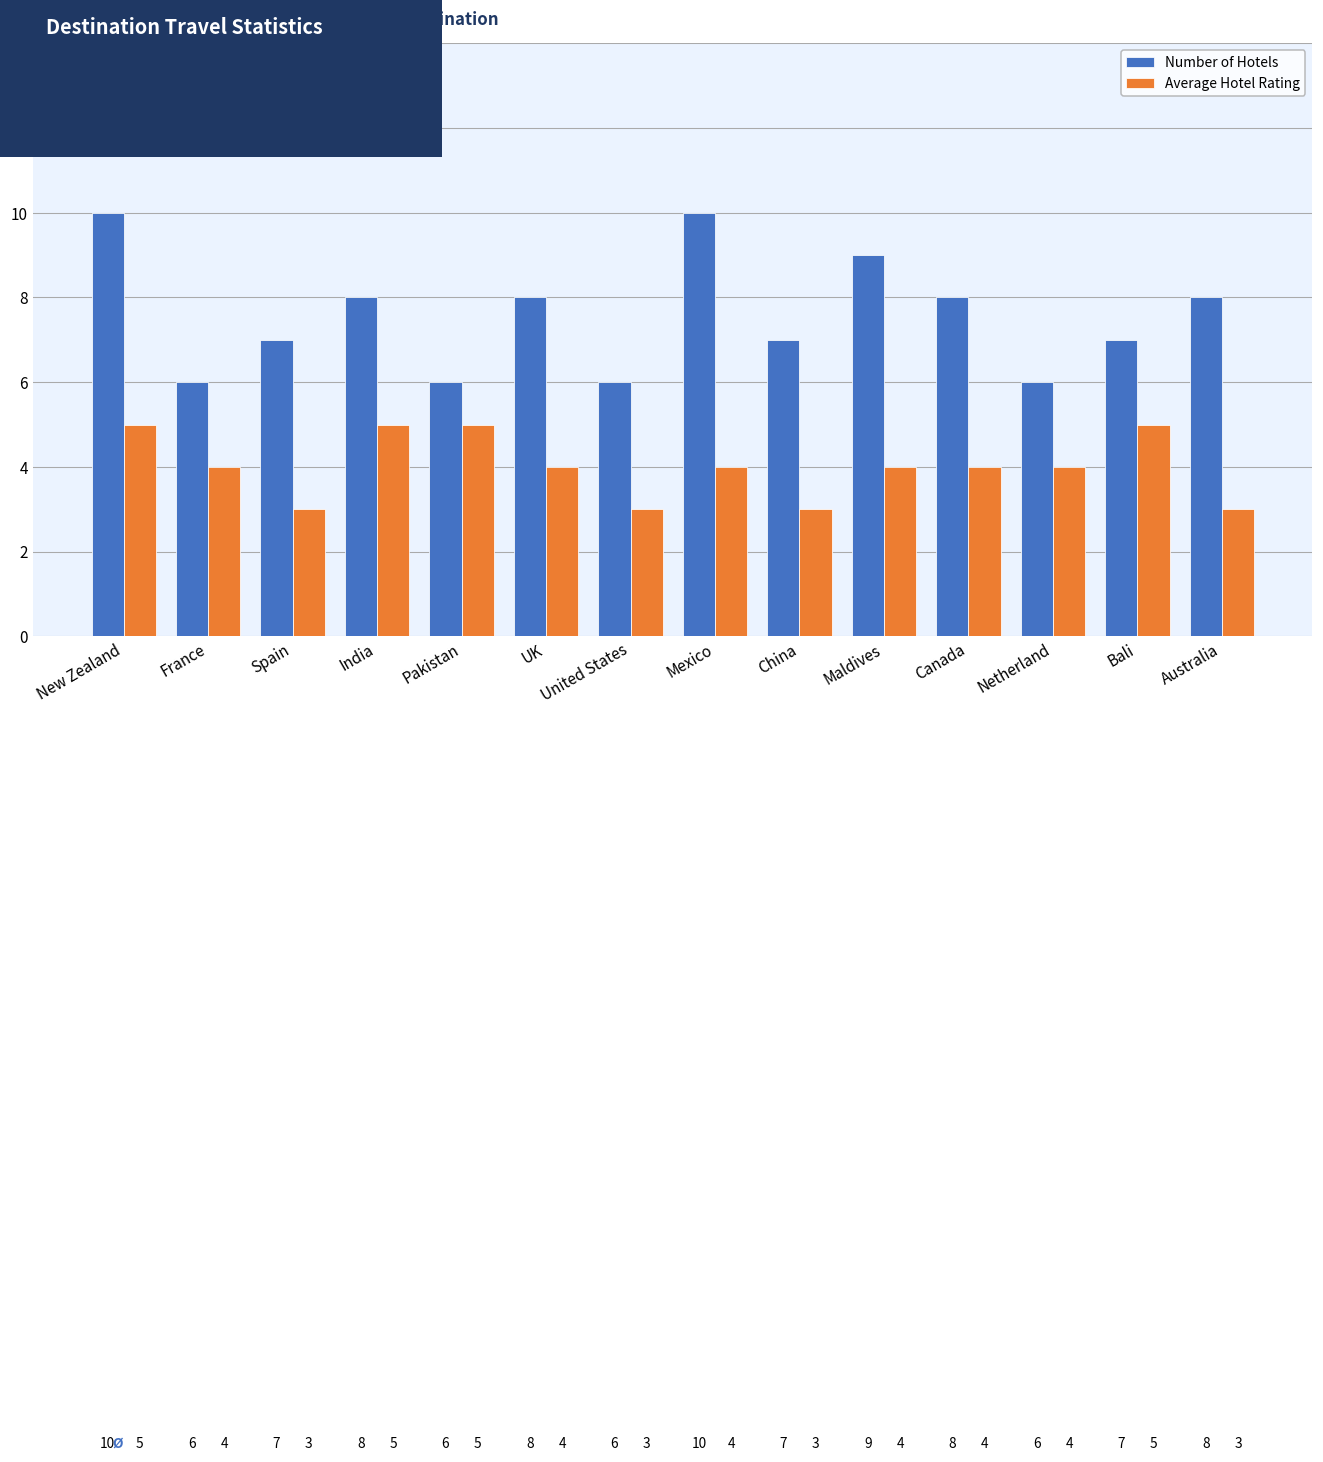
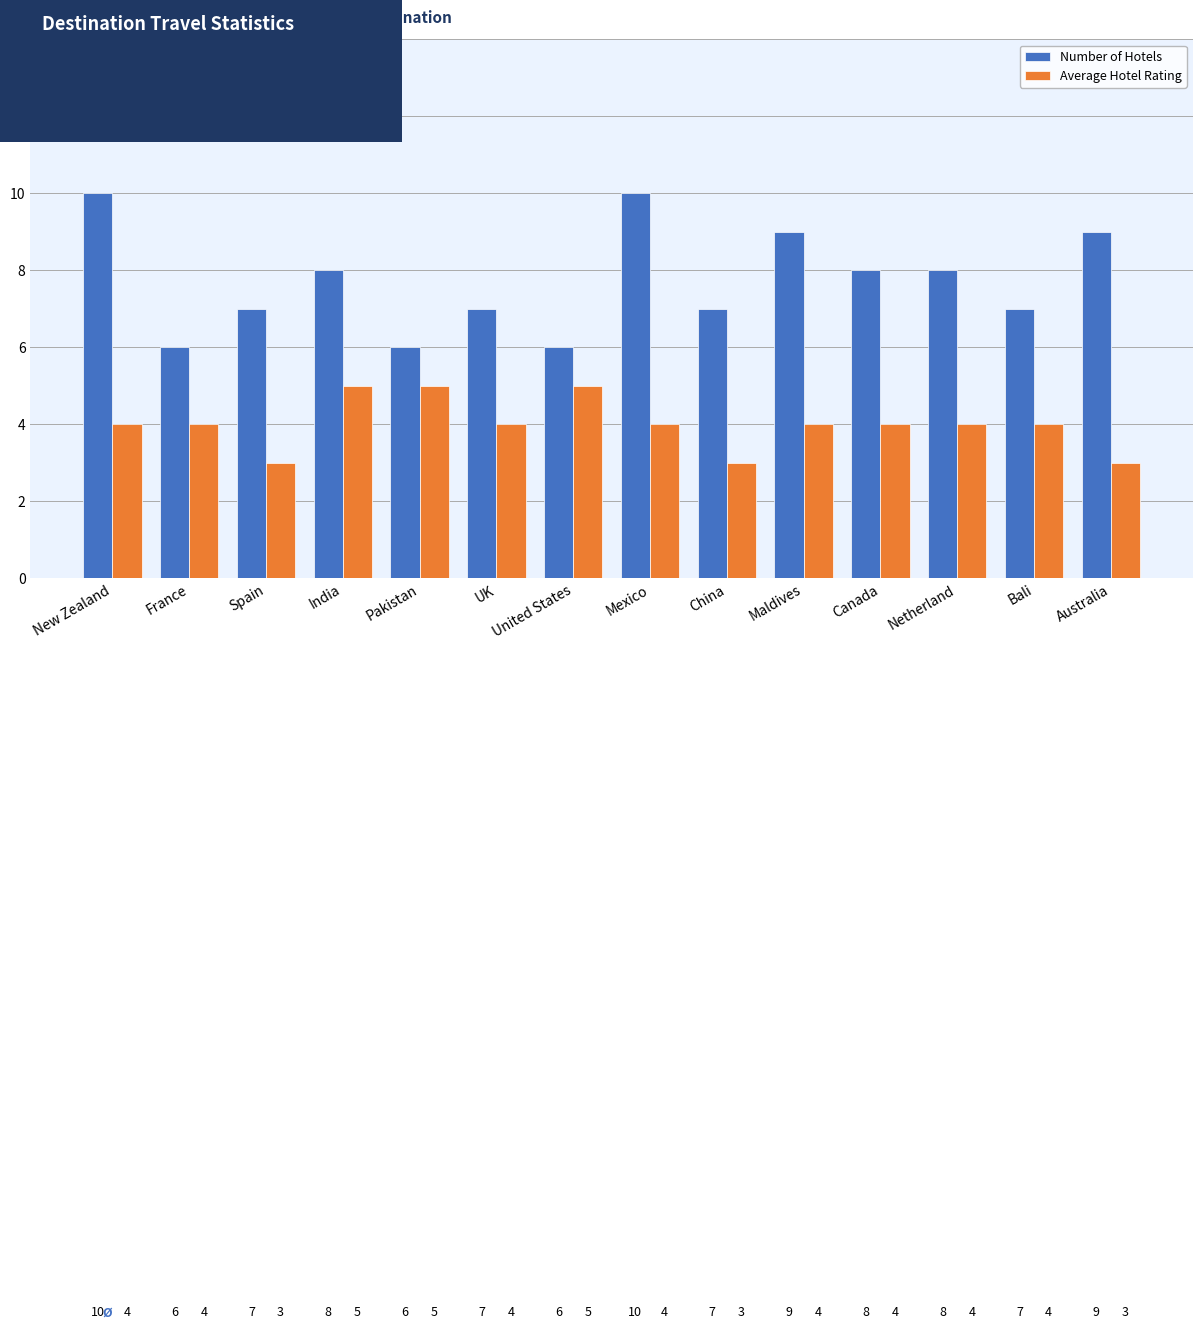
  {
    "Number of Hotels": {
-     "UK": 8,
-     "Netherland": 6,
-     "Australia": 8
+     "UK": 7,
+     "Netherland": 8,
+     "Australia": 9
    },
    "Average Hotel Rating": {
-     "New Zealand": 5,
-     "United States": 3,
-     "Bali": 5
+     "New Zealand": 4,
+     "United States": 5,
+     "Bali": 4
    }
  }
